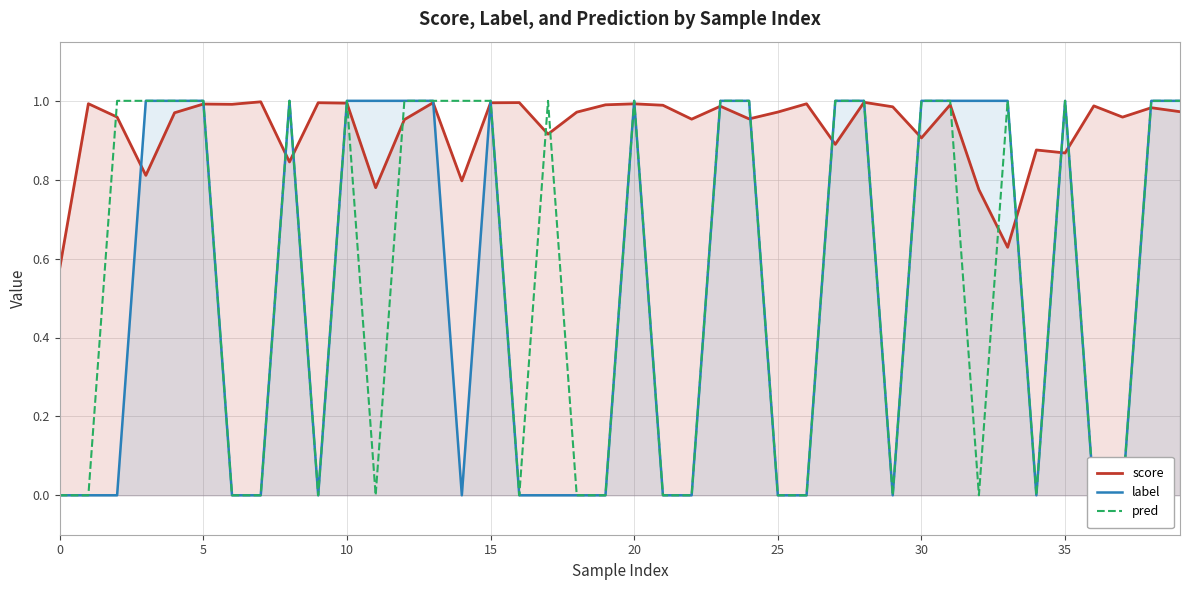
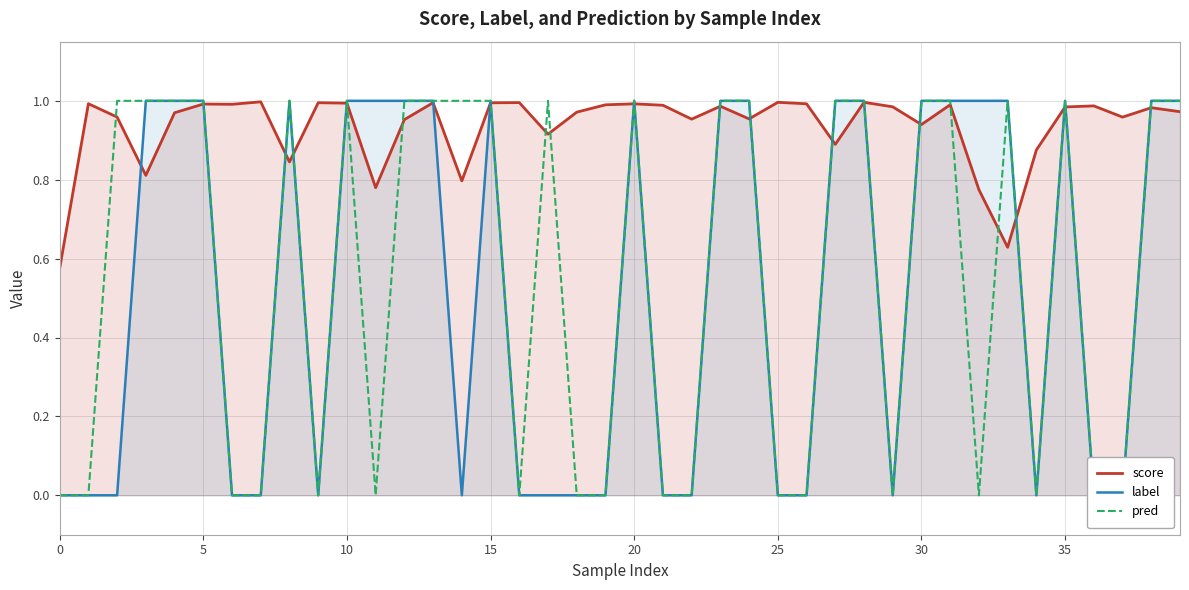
  {
    "score": {
      "0": 0.57,
      "5": 0.99,
      "20": 0.99,
-     "25": 0.97,
-     "30": 0.91,
-     "35": 0.87
+     "25": 1.00,
+     "30": 0.94,
+     "35": 0.98
    }
  }
